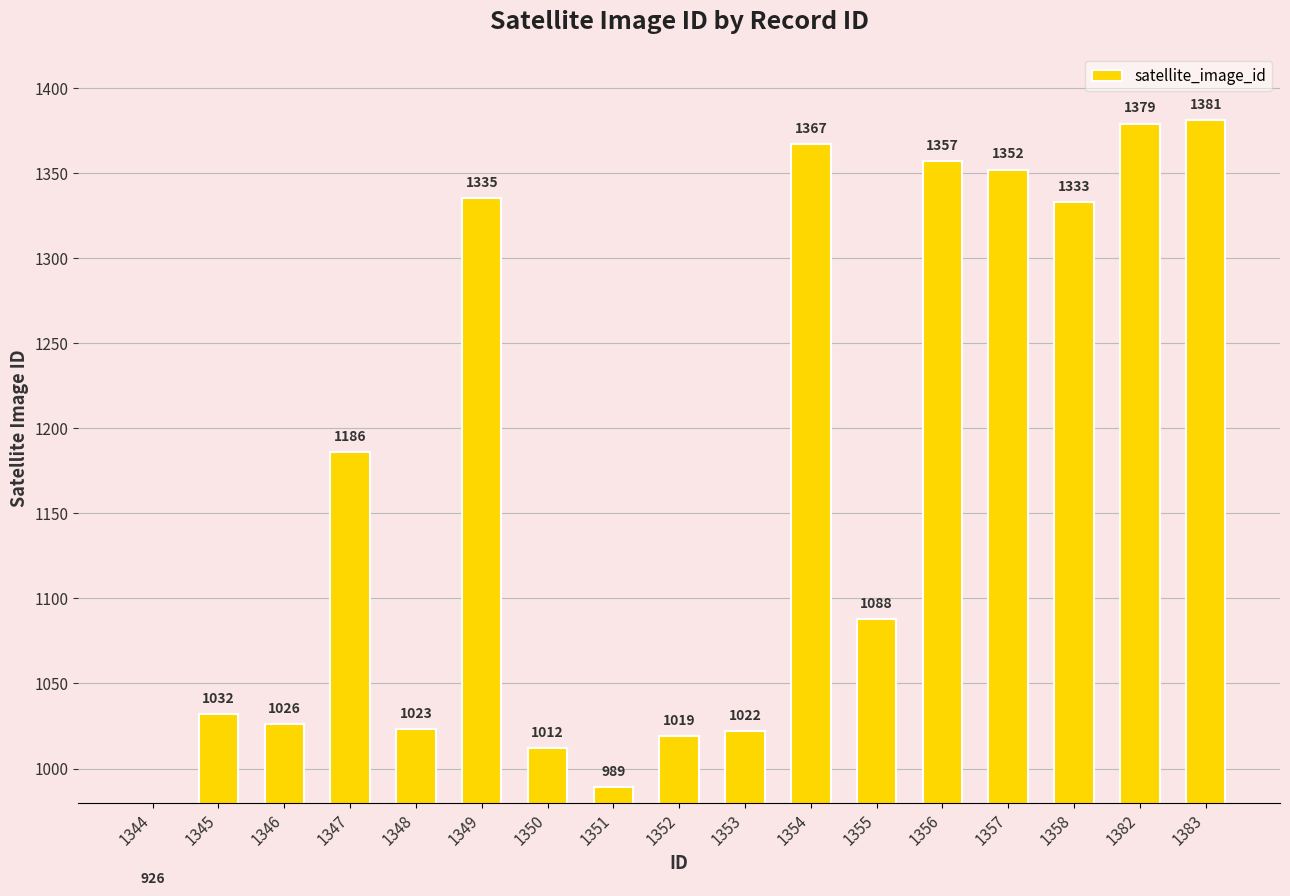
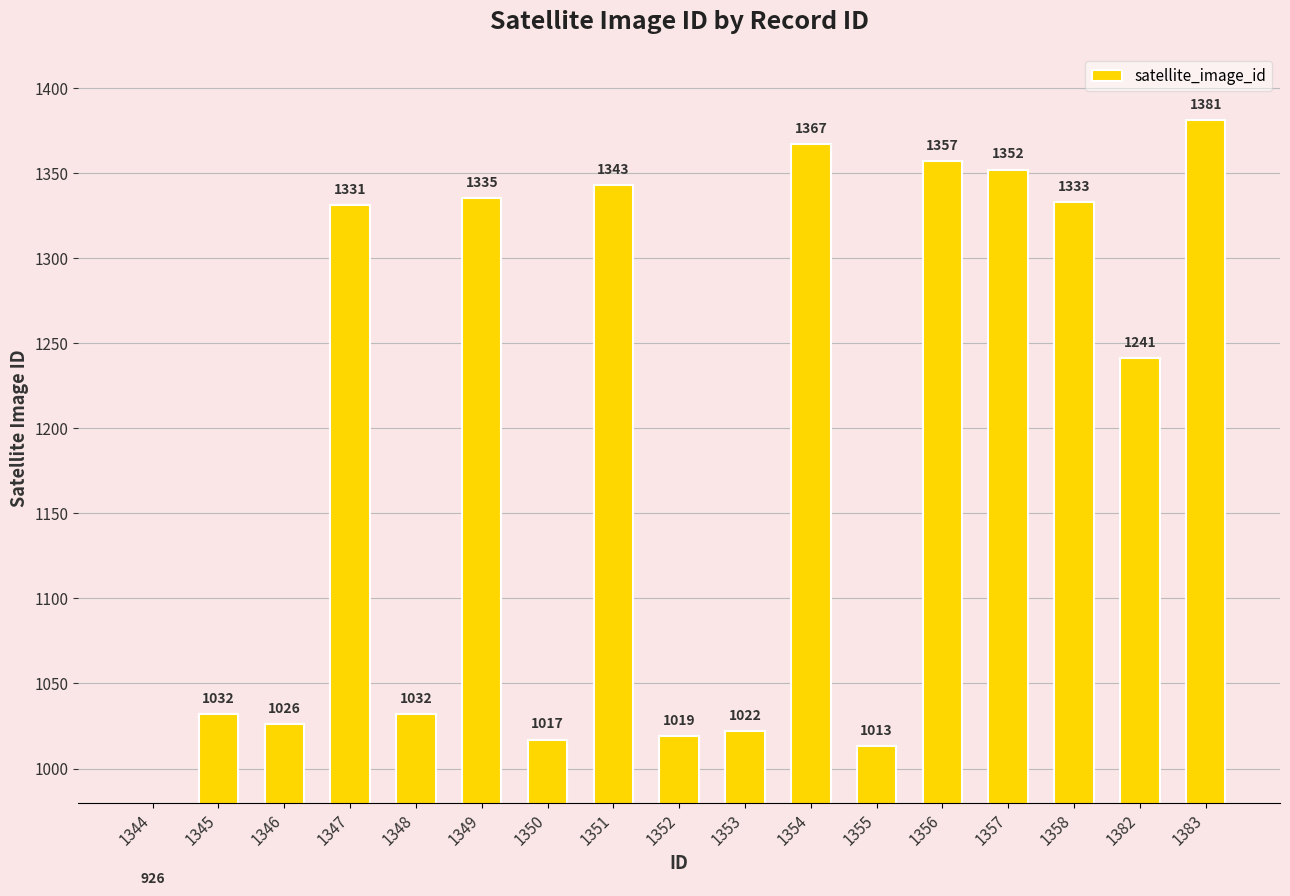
  {
    "1345": 1032,
    "1346": 1026,
-   "1347": 1186,
-   "1348": 1023,
+   "1347": 1331,
+   "1348": 1032,
    "1349": 1335,
-   "1350": 1012,
-   "1351": 989,
+   "1350": 1017,
+   "1351": 1343,
    "1352": 1019,
    "1353": 1022,
    "1354": 1367,
-   "1355": 1088,
+   "1355": 1013,
    "1356": 1357,
    "1357": 1352,
    "1358": 1333,
-   "1382": 1379,
+   "1382": 1241,
    "1383": 1381
  }
